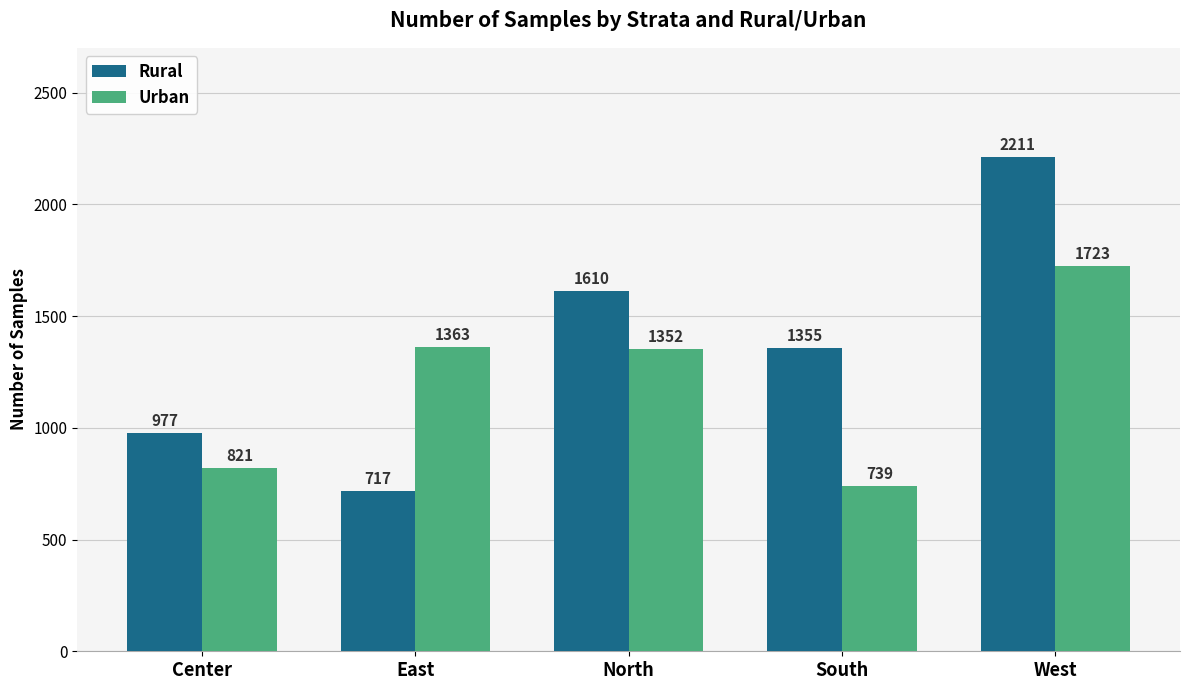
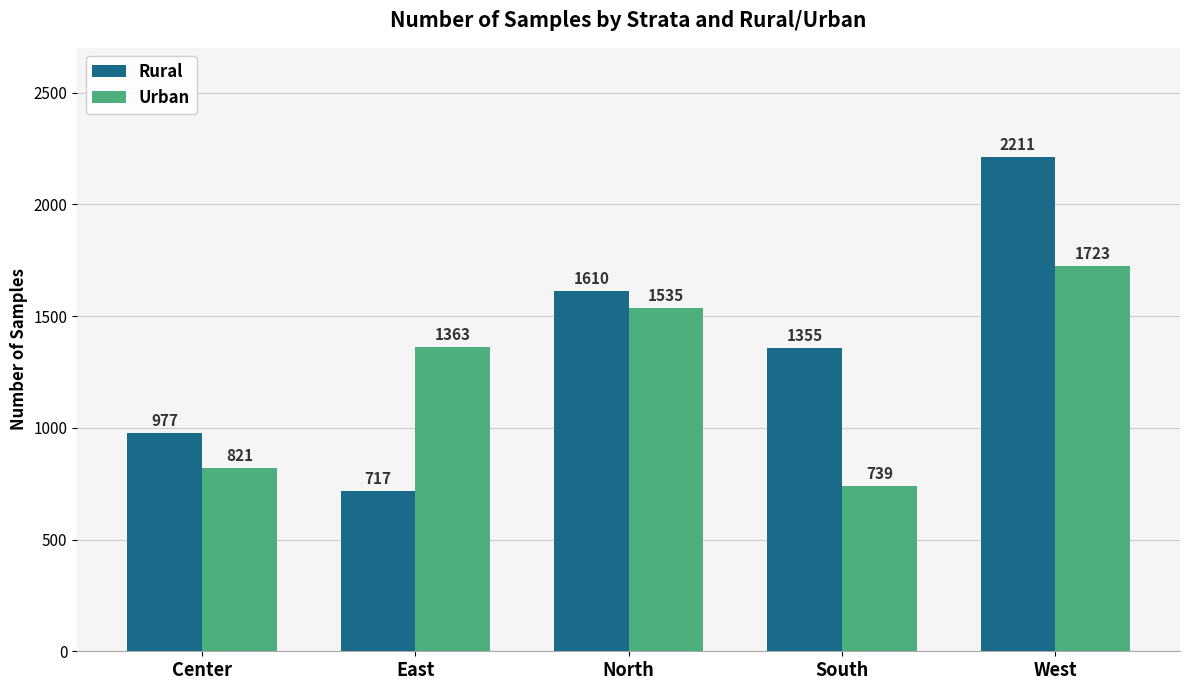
  {
    "Rural": {
      "Center": 977,
      "East": 717,
      "North": 1610,
      "South": 1355,
      "West": 2211
    },
    "Urban": {
      "Center": 821,
      "East": 1363,
-     "North": 1352,
+     "North": 1535,
      "South": 739,
      "West": 1723
    }
  }
